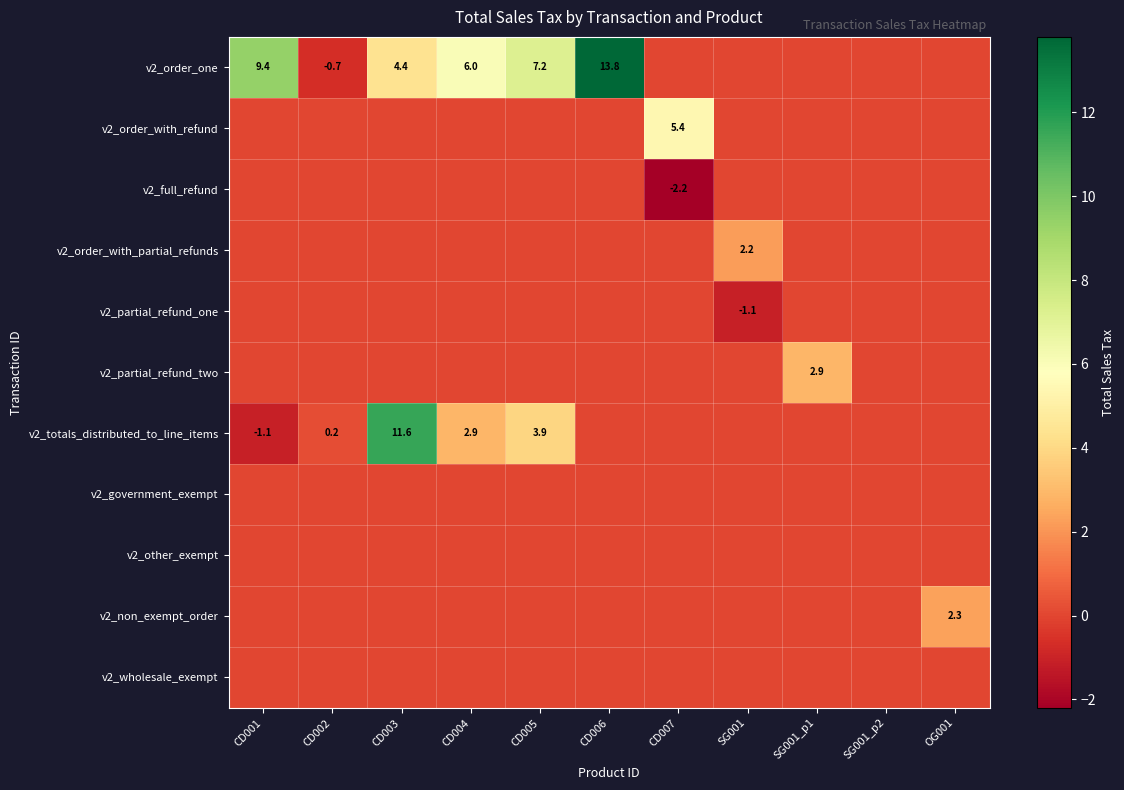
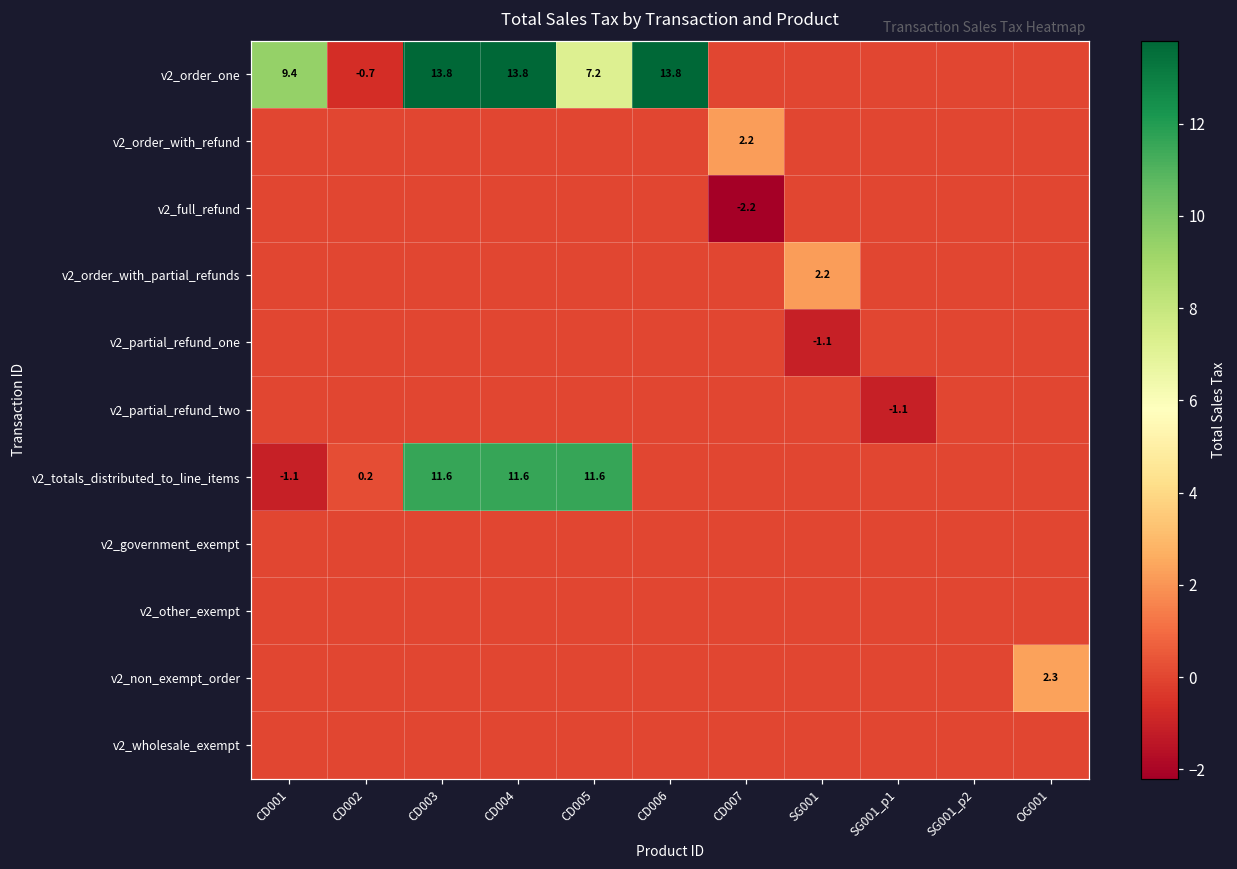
  {
    "v2_order_one": {
      "CD001": 9.4,
      "CD002": -0.7,
-     "CD003": 4.4,
-     "CD004": 6.0,
+     "CD003": 13.8,
+     "CD004": 13.8,
      "CD005": 7.2,
      "CD006": 13.8
    },
    "v2_order_with_refund": {
-     "CD007": 5.4
+     "CD007": 2.2
    },
    "v2_full_refund": {
      "CD007": -2.2
    },
    "v2_order_with_partial_refunds": {
      "SG001": 2.2
    },
    "v2_partial_refund_one": {
      "SG001": -1.1
    },
    "v2_partial_refund_two": {
-     "SG001_p1": 2.9
+     "SG001_p1": -1.1
    },
    "v2_totals_distributed_to_line_items": {
      "CD001": -1.1,
      "CD002": 0.2,
      "CD003": 11.6,
-     "CD004": 2.9,
-     "CD005": 3.9
+     "CD004": 11.6,
+     "CD005": 11.6
    },
    "v2_non_exempt_order": {
      "OG001": 2.3
    }
  }
